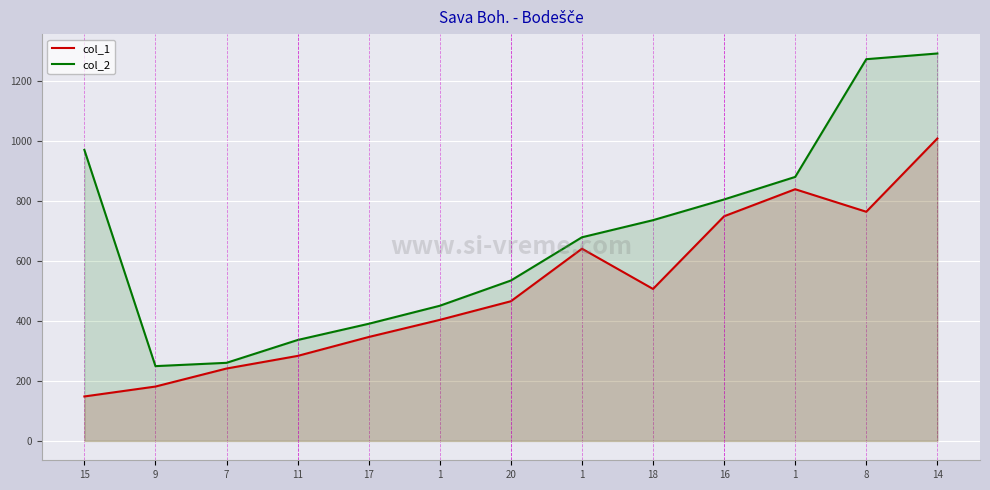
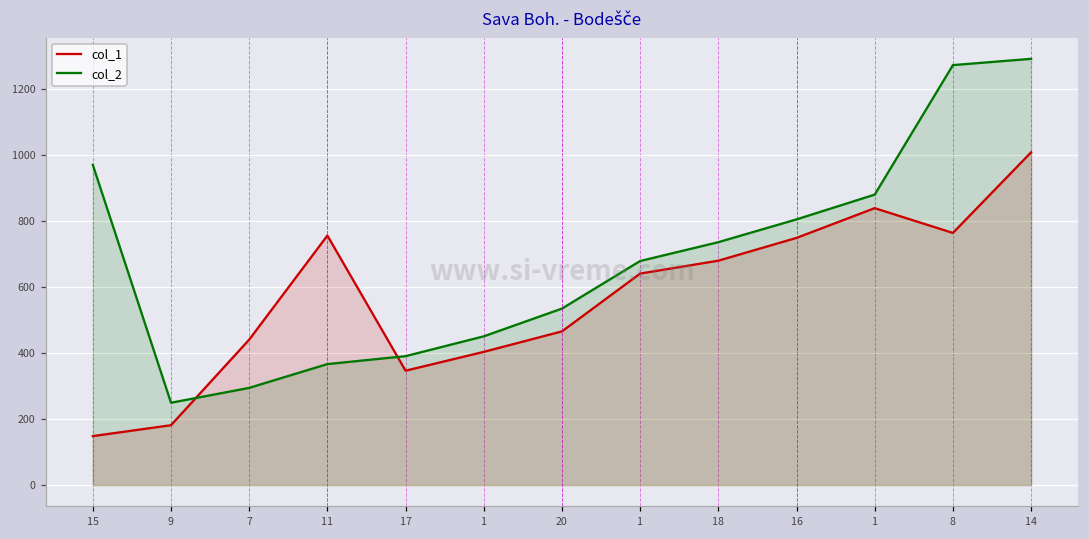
  {
    "col_1": {
      "15": 150,
      "9": 180,
-     "7": 240,
-     "11": 280,
+     "7": 440,
+     "11": 760,
      "17": 350,
      "20": 470,
-     "18": 510,
+     "18": 680,
      "16": 750,
      "8": 760,
      "14": 1010
    },
    "col_2": {
      "15": 970,
      "9": 250,
-     "7": 260,
-     "11": 340,
+     "7": 290,
+     "11": 370,
      "17": 390,
      "20": 530,
      "18": 740,
      "16": 800,
      "8": 1270,
      "14": 1290
    }
  }
